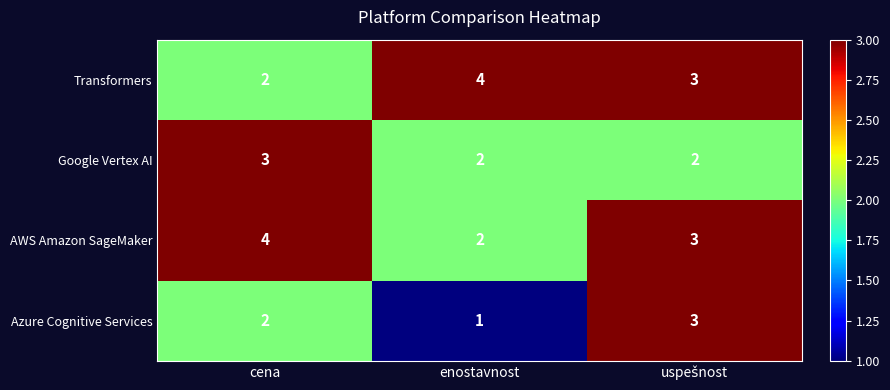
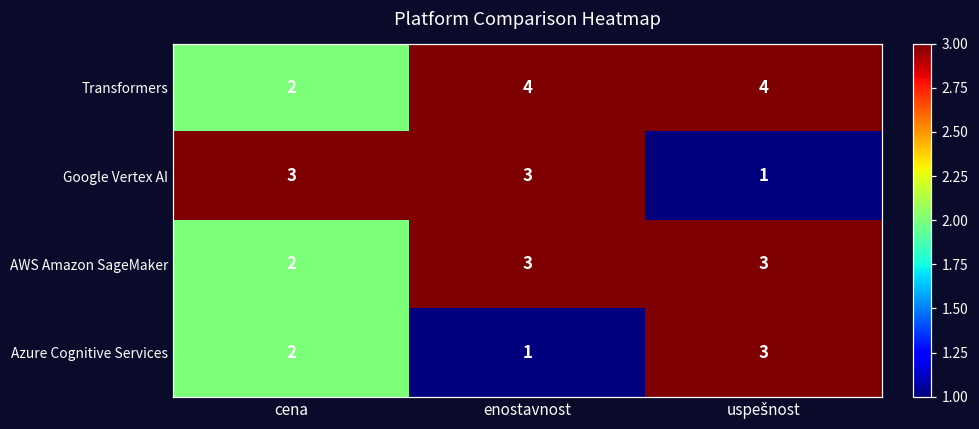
  {
    "Transformers": {
      "cena": 2,
      "enostavnost": 4,
-     "uspešnost": 3
+     "uspešnost": 4
    },
    "Google Vertex AI": {
      "cena": 3,
-     "enostavnost": 2,
-     "uspešnost": 2
+     "enostavnost": 3,
+     "uspešnost": 1
    },
    "AWS Amazon SageMaker": {
-     "cena": 4,
-     "enostavnost": 2,
+     "cena": 2,
+     "enostavnost": 3,
      "uspešnost": 3
    },
    "Azure Cognitive Services": {
      "cena": 2,
      "enostavnost": 1,
      "uspešnost": 3
    }
  }
